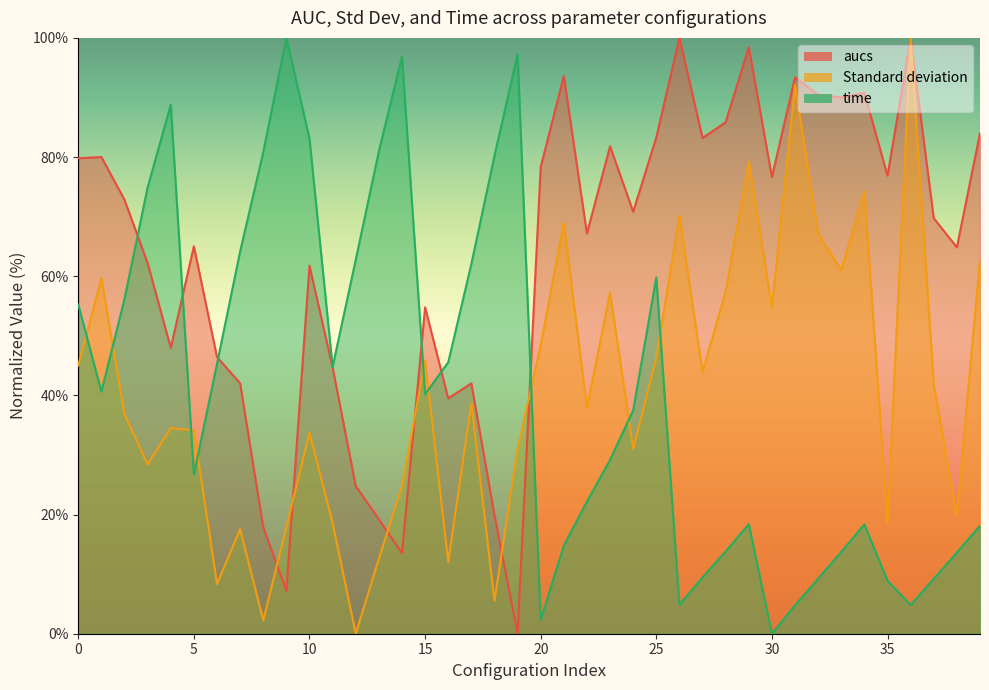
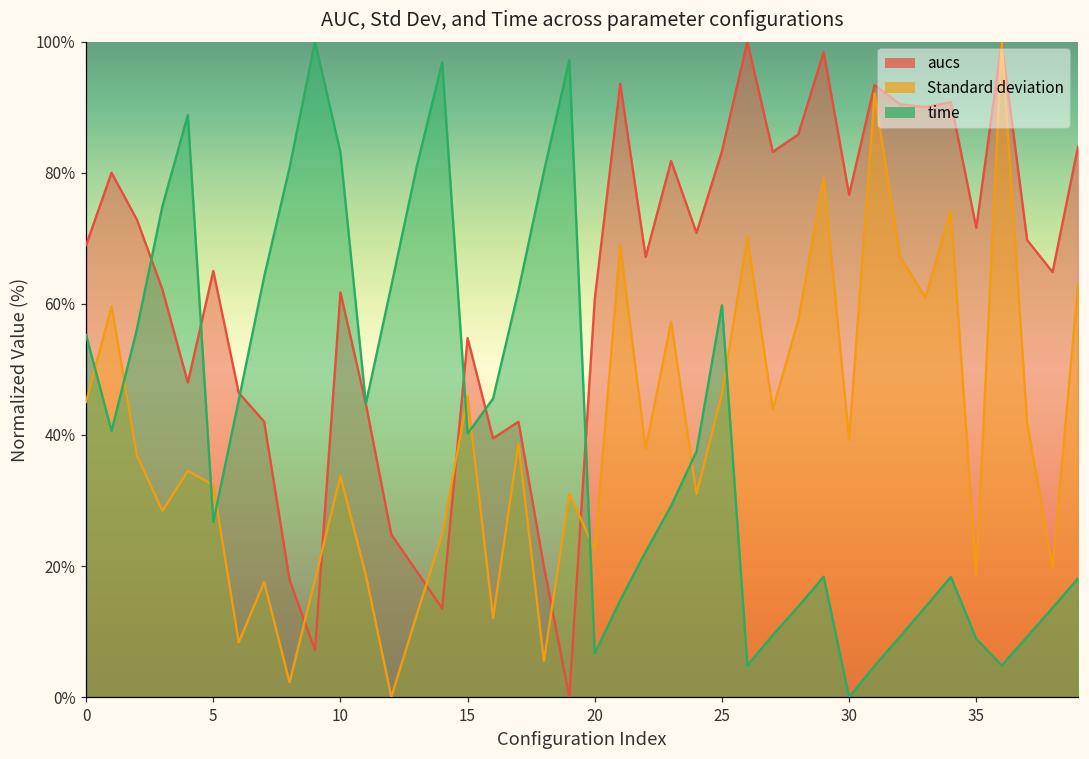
  {
    "aucs": {
-     "0": "80%",
+     "0": "69%",
      "5": "65%",
      "10": "62%",
      "15": "55%",
-     "20": "78%",
+     "20": "61%",
      "25": "83%",
      "30": "77%",
-     "35": "77%"
+     "35": "72%"
    },
    "Standard deviation": {
      "0": "45%",
-     "5": "34%",
+     "5": "32%",
      "10": "34%",
      "15": "46%",
-     "20": "48%",
+     "20": "22%",
      "25": "46%",
-     "30": "55%",
+     "30": "39%",
      "35": "19%"
    },
    "time": {
      "0": "55%",
      "5": "27%",
      "10": "83%",
      "15": "40%",
-     "20": "2%",
+     "20": "7%",
      "25": "60%",
      "30": "0%",
      "35": "9%"
    }
  }
